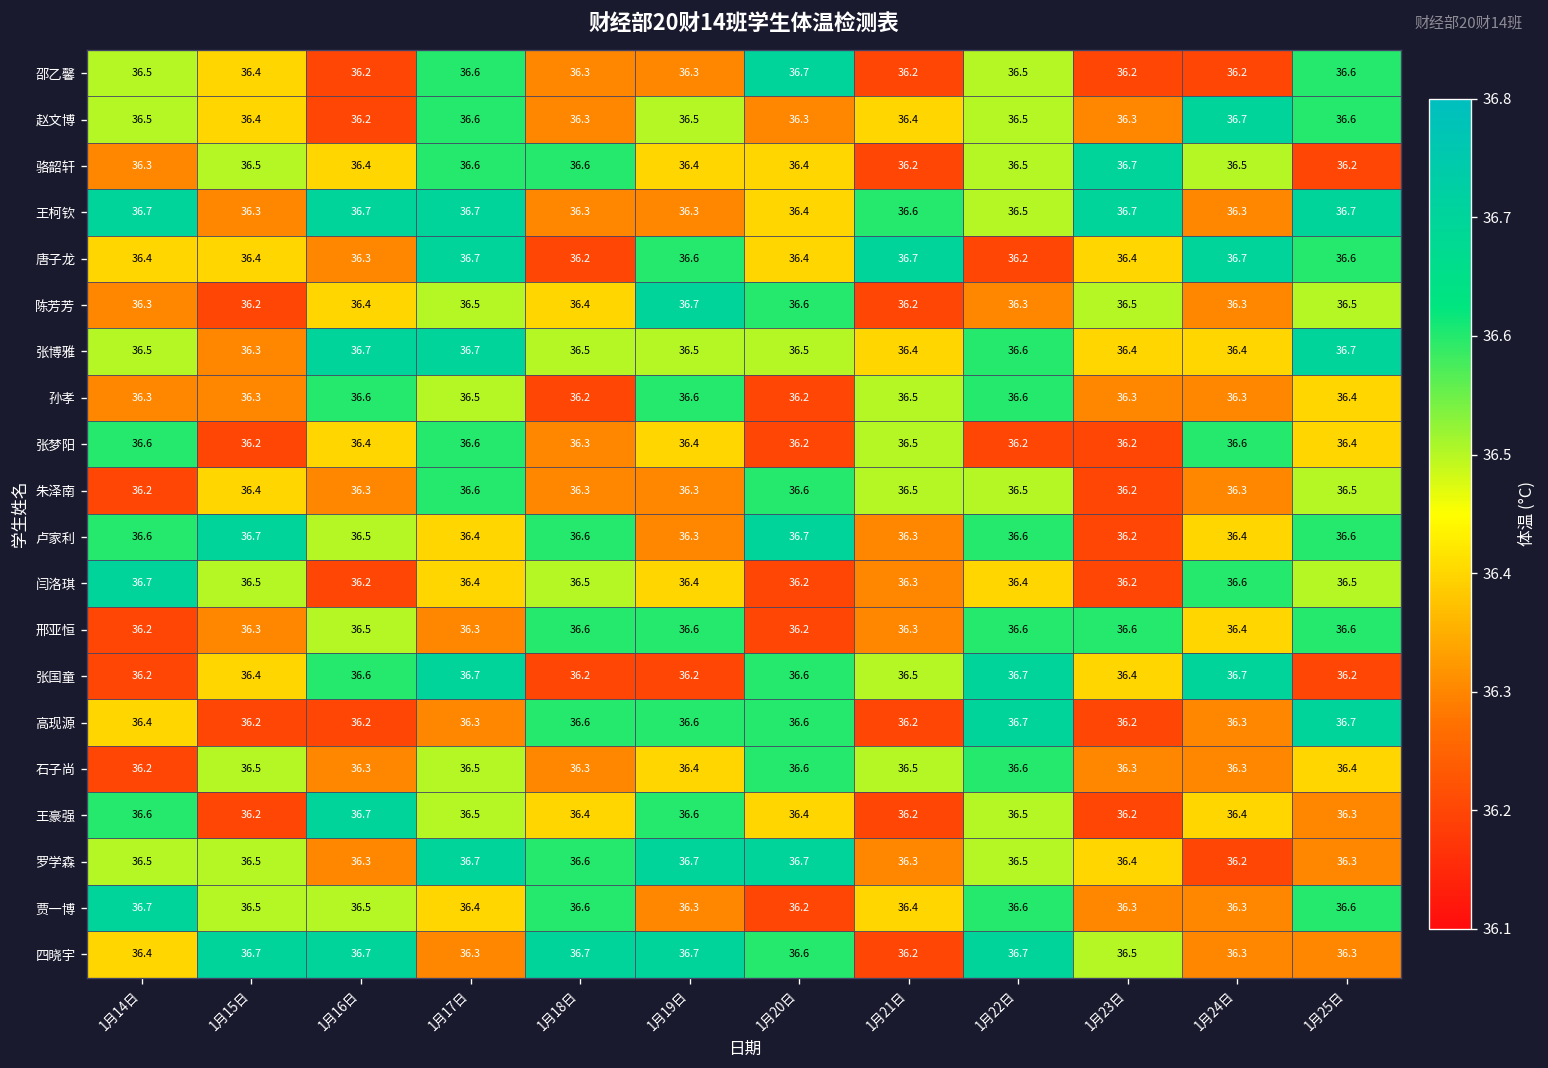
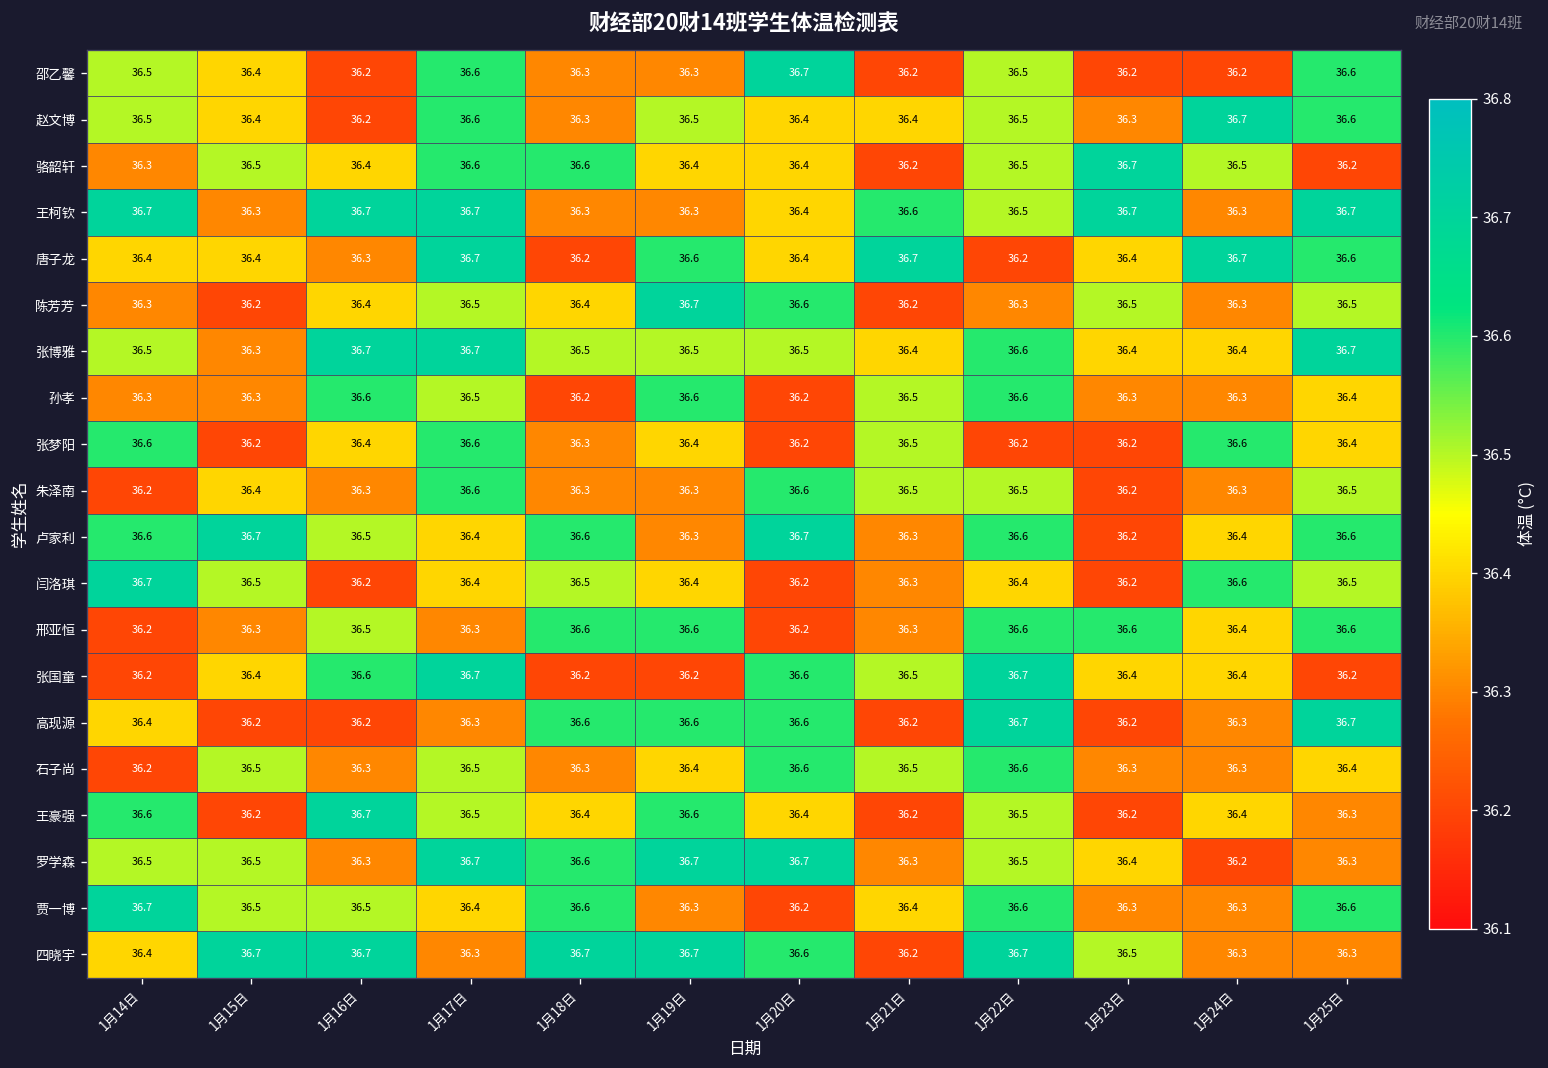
  {
    "赵文博": {
      "1月14日": 36.5,
      "1月15日": 36.4,
      "1月16日": 36.2,
      "1月17日": 36.6,
      "1月18日": 36.3,
      "1月19日": 36.5,
-     "1月20日": 36.3,
+     "1月20日": 36.4,
      "1月21日": 36.4,
      "1月22日": 36.5,
      "1月23日": 36.3,
      "1月24日": 36.7,
      "1月25日": 36.6
    },
    "张国童": {
      "1月14日": 36.2,
      "1月15日": 36.4,
      "1月16日": 36.6,
      "1月17日": 36.7,
      "1月18日": 36.2,
      "1月19日": 36.2,
      "1月20日": 36.6,
      "1月21日": 36.5,
      "1月22日": 36.7,
      "1月23日": 36.4,
-     "1月24日": 36.7,
+     "1月24日": 36.4,
      "1月25日": 36.2
    }
  }
